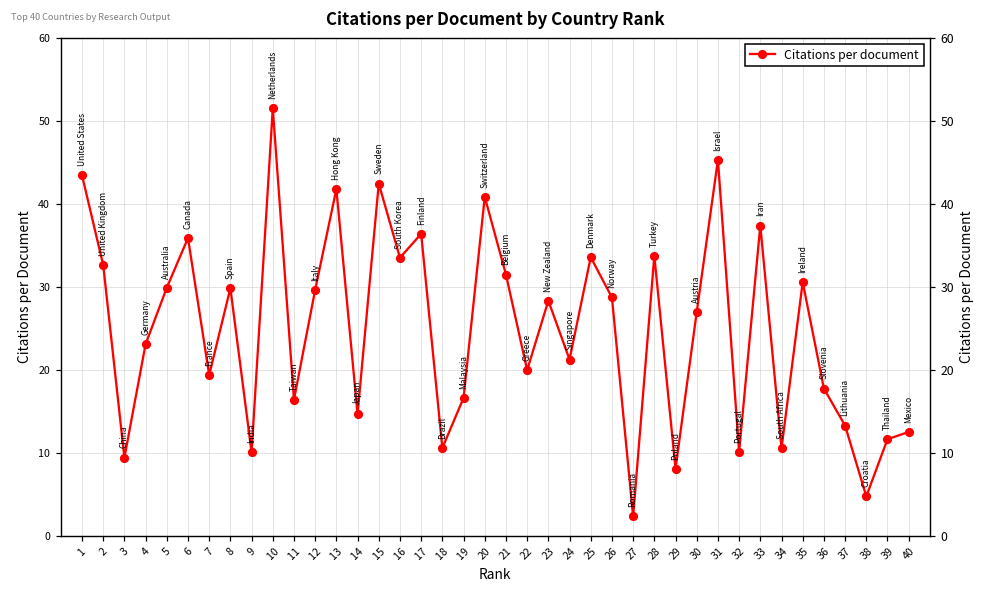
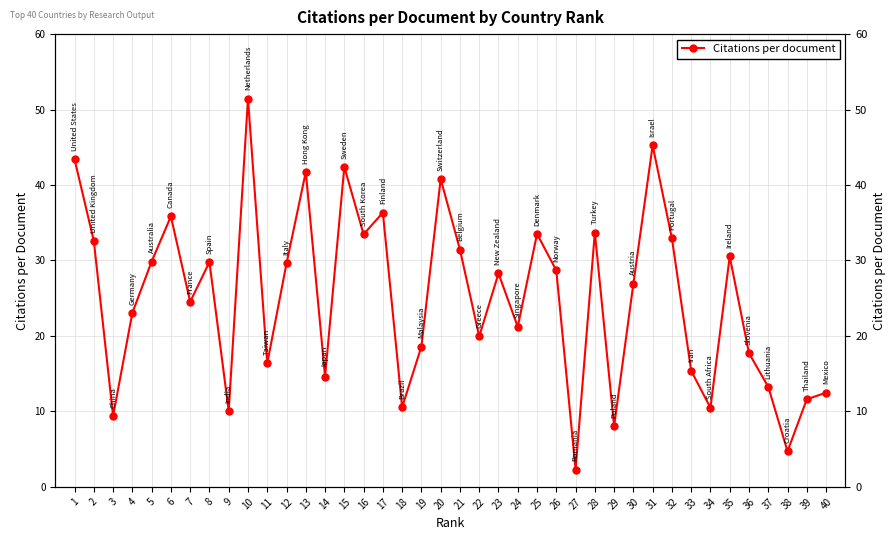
  {
    "1": 43,
    "2": 33,
    "3": 9,
    "4": 23,
    "5": 30,
    "6": 36,
-   "7": 19,
+   "7": 25,
    "8": 30,
    "9": 10,
    "10": 51,
    "11": 16,
    "12": 30,
    "13": 42,
    "14": 15,
    "15": 42,
    "16": 33,
    "17": 36,
    "18": 11,
-   "19": 17,
+   "19": 19,
    "20": 41,
    "21": 31,
    "22": 20,
    "23": 28,
    "24": 21,
    "25": 34,
    "26": 29,
    "27": 2,
    "28": 34,
    "29": 8,
    "30": 27,
    "31": 45,
-   "32": 10,
-   "33": 37,
+   "32": 33,
+   "33": 15,
    "34": 10,
    "35": 31,
    "36": 18,
    "37": 13,
    "38": 5,
    "39": 12,
    "40": 12
  }
